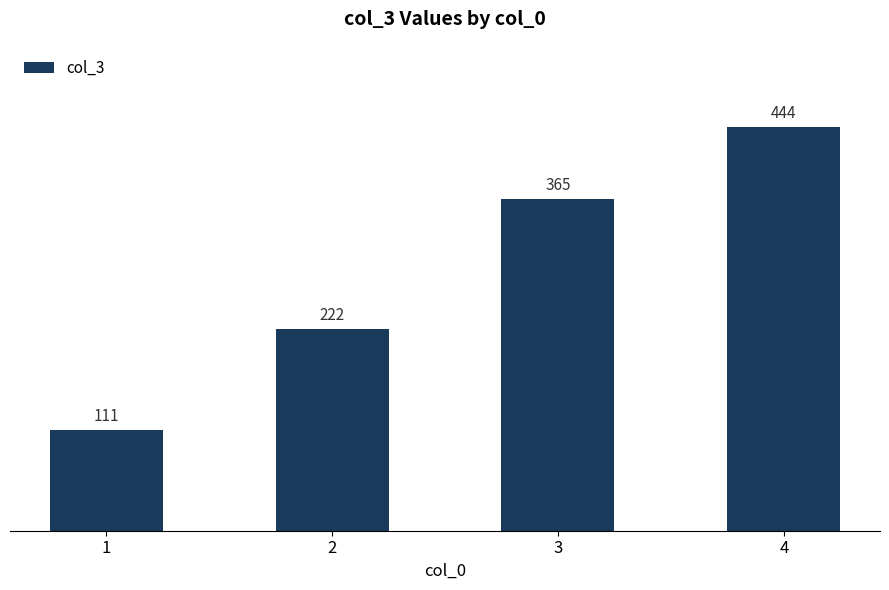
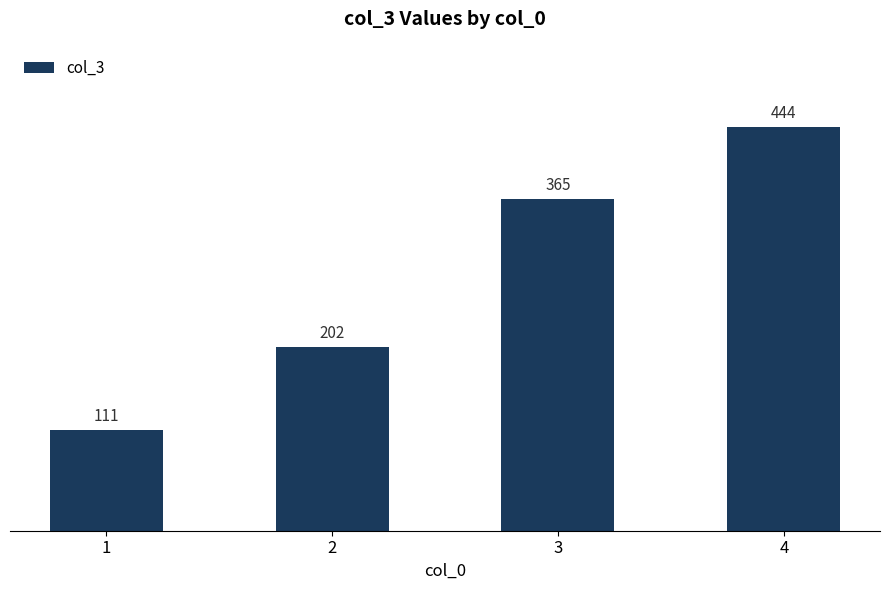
  {
    "1": 111,
-   "2": 222,
+   "2": 202,
    "3": 365,
    "4": 444
  }
